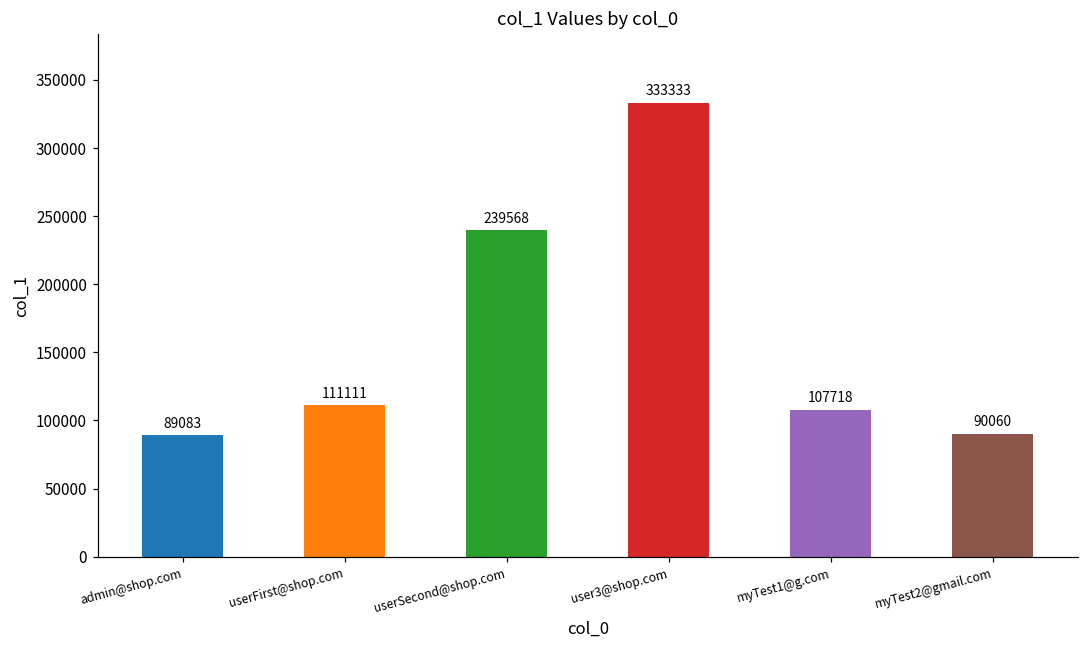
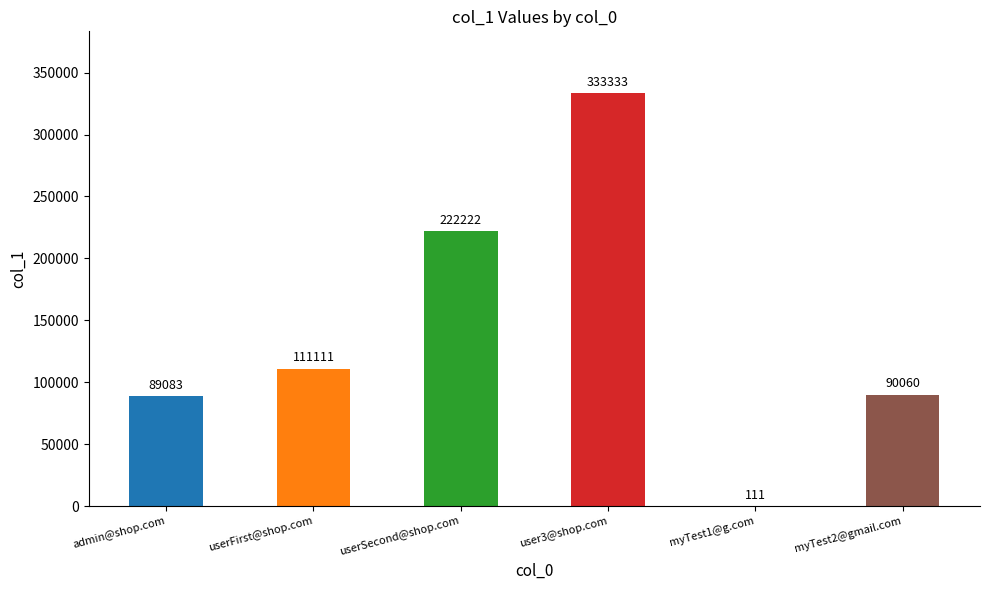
  {
    "admin@shop.com": 89083,
    "userFirst@shop.com": 111111,
-   "userSecond@shop.com": 239568,
+   "userSecond@shop.com": 222222,
    "user3@shop.com": 333333,
-   "myTest1@g.com": 107718,
+   "myTest1@g.com": 111,
    "myTest2@gmail.com": 90060
  }
